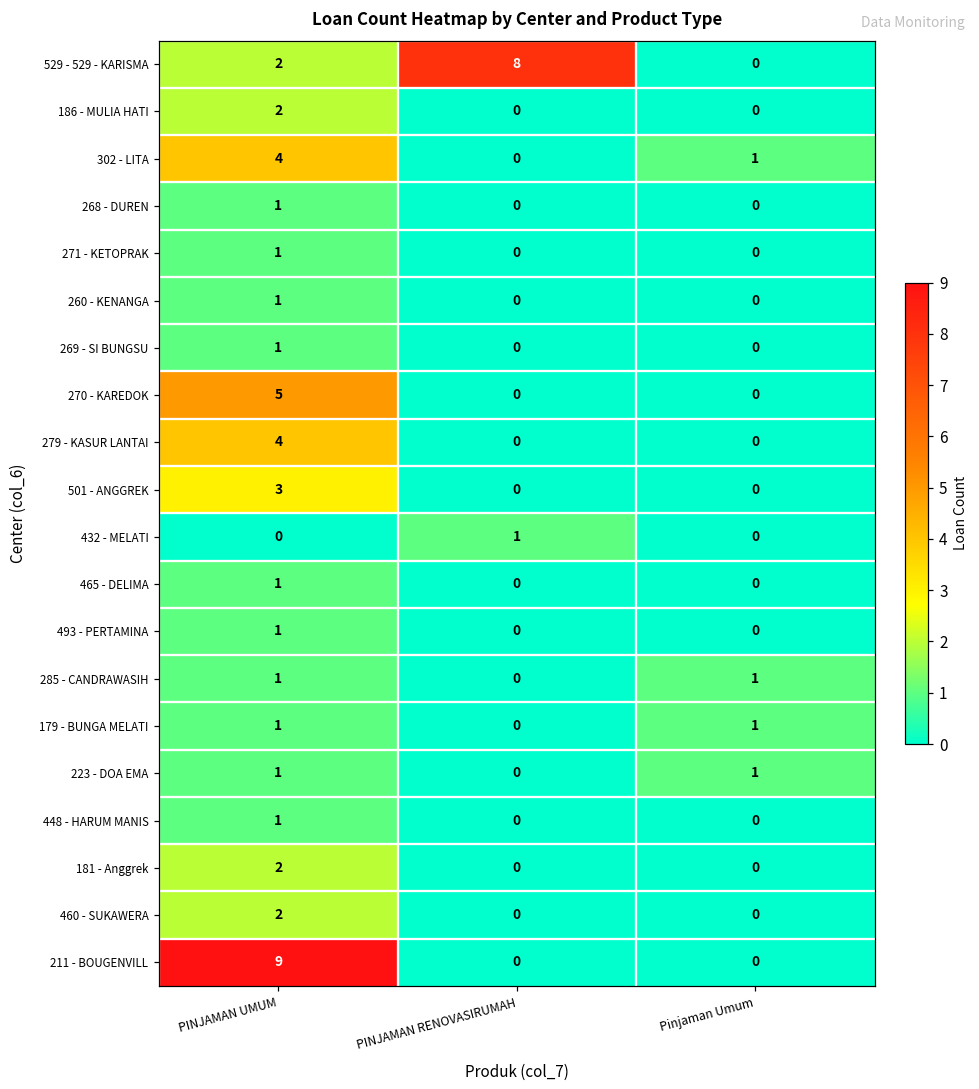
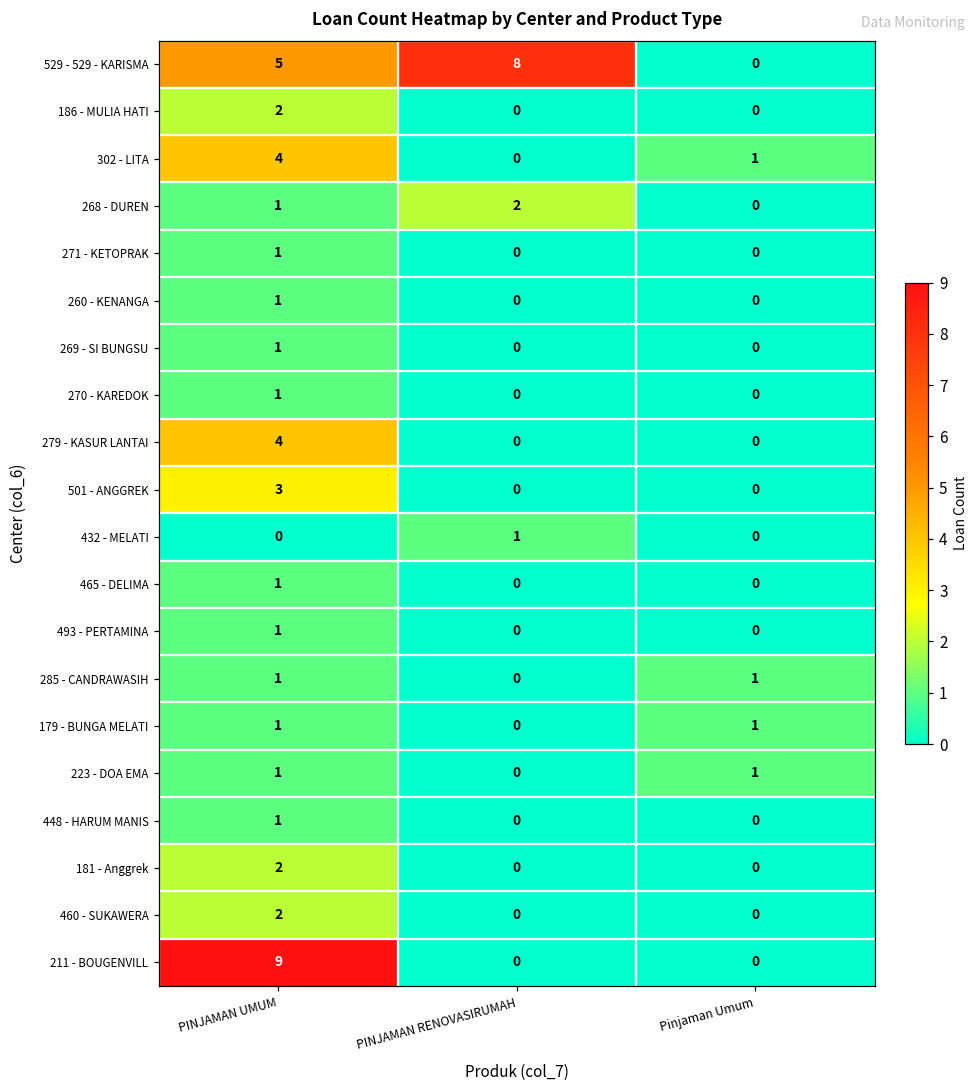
  {
    "529 - 529 - KARISMA": {
-     "PINJAMAN UMUM": 2,
+     "PINJAMAN UMUM": 5,
      "PINJAMAN RENOVASIRUMAH": 8,
      "Pinjaman Umum": 0
    },
    "186 - MULIA HATI": {
      "PINJAMAN UMUM": 2,
      "PINJAMAN RENOVASIRUMAH": 0,
      "Pinjaman Umum": 0
    },
    "302 - LITA": {
      "PINJAMAN UMUM": 4,
      "PINJAMAN RENOVASIRUMAH": 0,
      "Pinjaman Umum": 1
    },
    "268 - DUREN": {
      "PINJAMAN UMUM": 1,
-     "PINJAMAN RENOVASIRUMAH": 0,
+     "PINJAMAN RENOVASIRUMAH": 2,
      "Pinjaman Umum": 0
    },
    "271 - KETOPRAK": {
      "PINJAMAN UMUM": 1,
      "PINJAMAN RENOVASIRUMAH": 0,
      "Pinjaman Umum": 0
    },
    "260 - KENANGA": {
      "PINJAMAN UMUM": 1,
      "PINJAMAN RENOVASIRUMAH": 0,
      "Pinjaman Umum": 0
    },
    "269 - SI BUNGSU": {
      "PINJAMAN UMUM": 1,
      "PINJAMAN RENOVASIRUMAH": 0,
      "Pinjaman Umum": 0
    },
    "270 - KAREDOK": {
-     "PINJAMAN UMUM": 5,
+     "PINJAMAN UMUM": 1,
      "PINJAMAN RENOVASIRUMAH": 0,
      "Pinjaman Umum": 0
    },
    "279 - KASUR LANTAI": {
      "PINJAMAN UMUM": 4,
      "PINJAMAN RENOVASIRUMAH": 0,
      "Pinjaman Umum": 0
    },
    "501 - ANGGREK": {
      "PINJAMAN UMUM": 3,
      "PINJAMAN RENOVASIRUMAH": 0,
      "Pinjaman Umum": 0
    },
    "432 - MELATI": {
      "PINJAMAN UMUM": 0,
      "PINJAMAN RENOVASIRUMAH": 1,
      "Pinjaman Umum": 0
    },
    "465 - DELIMA": {
      "PINJAMAN UMUM": 1,
      "PINJAMAN RENOVASIRUMAH": 0,
      "Pinjaman Umum": 0
    },
    "493 - PERTAMINA": {
      "PINJAMAN UMUM": 1,
      "PINJAMAN RENOVASIRUMAH": 0,
      "Pinjaman Umum": 0
    },
    "285 - CANDRAWASIH": {
      "PINJAMAN UMUM": 1,
      "PINJAMAN RENOVASIRUMAH": 0,
      "Pinjaman Umum": 1
    },
    "179 - BUNGA MELATI": {
      "PINJAMAN UMUM": 1,
      "PINJAMAN RENOVASIRUMAH": 0,
      "Pinjaman Umum": 1
    },
    "223 - DOA EMA": {
      "PINJAMAN UMUM": 1,
      "PINJAMAN RENOVASIRUMAH": 0,
      "Pinjaman Umum": 1
    },
    "448 - HARUM MANIS": {
      "PINJAMAN UMUM": 1,
      "PINJAMAN RENOVASIRUMAH": 0,
      "Pinjaman Umum": 0
    },
    "181 - Anggrek": {
      "PINJAMAN UMUM": 2,
      "PINJAMAN RENOVASIRUMAH": 0,
      "Pinjaman Umum": 0
    },
    "460 - SUKAWERA": {
      "PINJAMAN UMUM": 2,
      "PINJAMAN RENOVASIRUMAH": 0,
      "Pinjaman Umum": 0
    },
    "211 - BOUGENVILL": {
      "PINJAMAN UMUM": 9,
      "PINJAMAN RENOVASIRUMAH": 0,
      "Pinjaman Umum": 0
    }
  }
